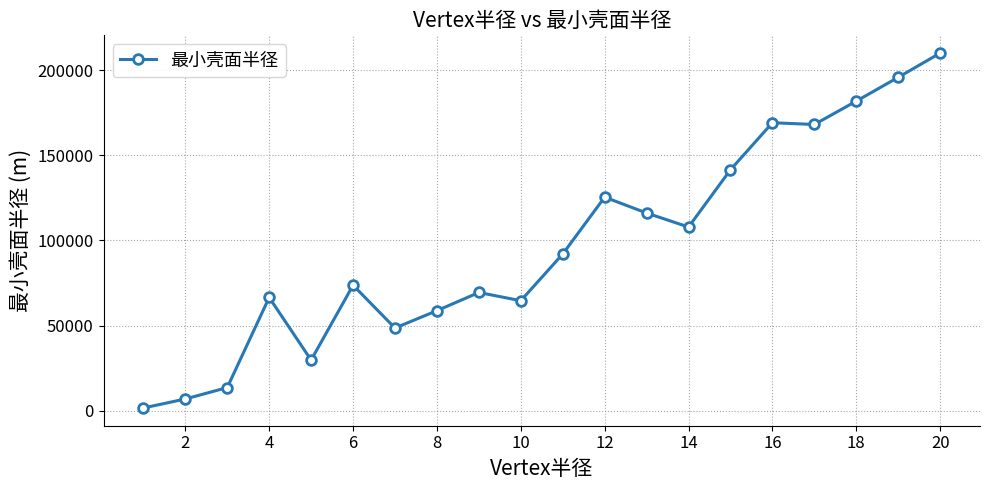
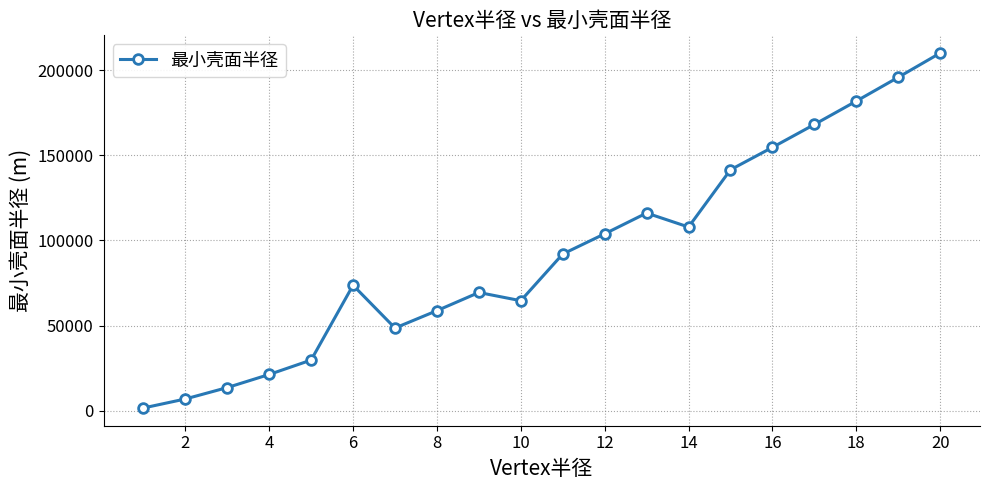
  {
    "2": 7000,
-   "4": 66000,
+   "4": 21000,
    "6": 74000,
    "8": 59000,
    "10": 65000,
-   "12": 125000,
+   "12": 104000,
    "14": 108000,
-   "16": 169000,
+   "16": 155000,
    "18": 182000,
    "20": 210000
  }
